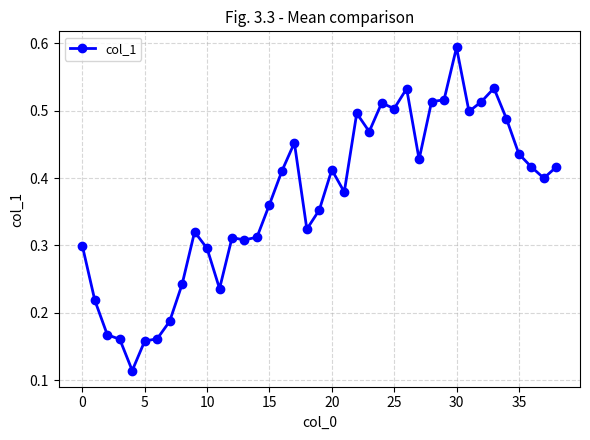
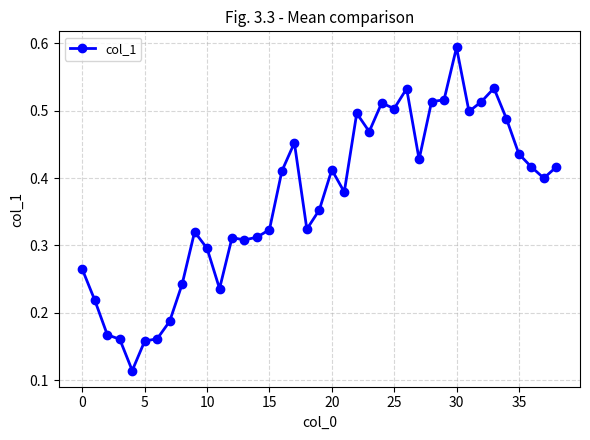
  {
-   "0": 0.30,
+   "0": 0.26,
    "5": 0.16,
    "10": 0.30,
-   "15": 0.36,
+   "15": 0.32,
    "20": 0.41,
    "25": 0.50,
    "30": 0.59,
    "35": 0.44
  }
